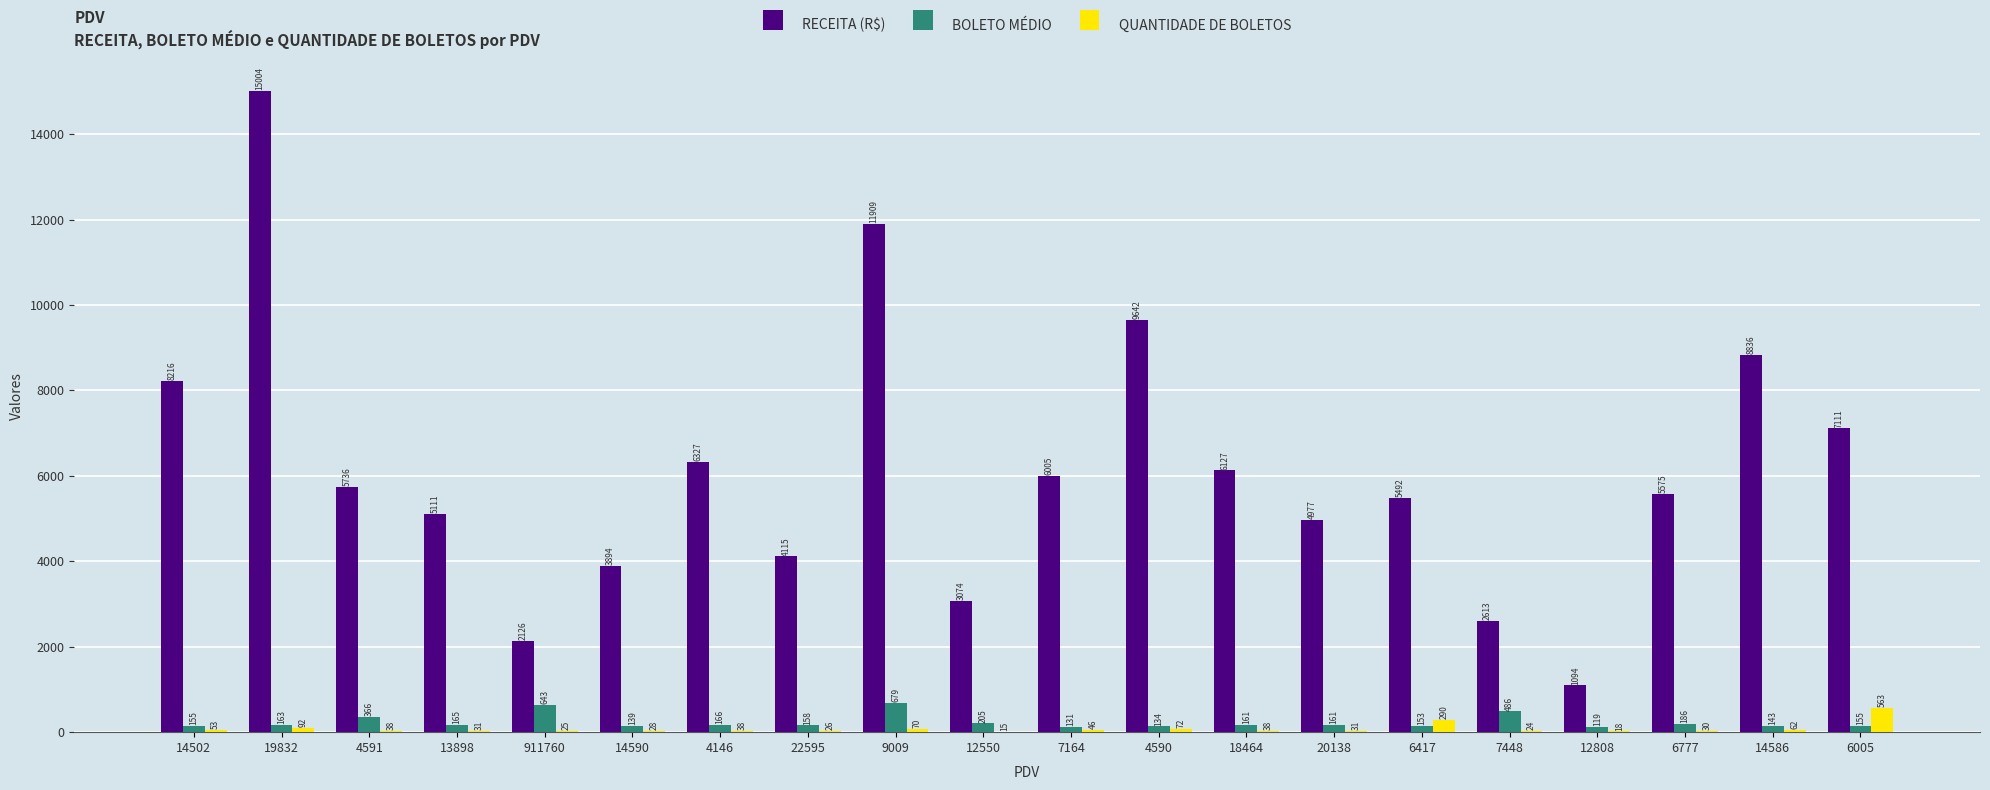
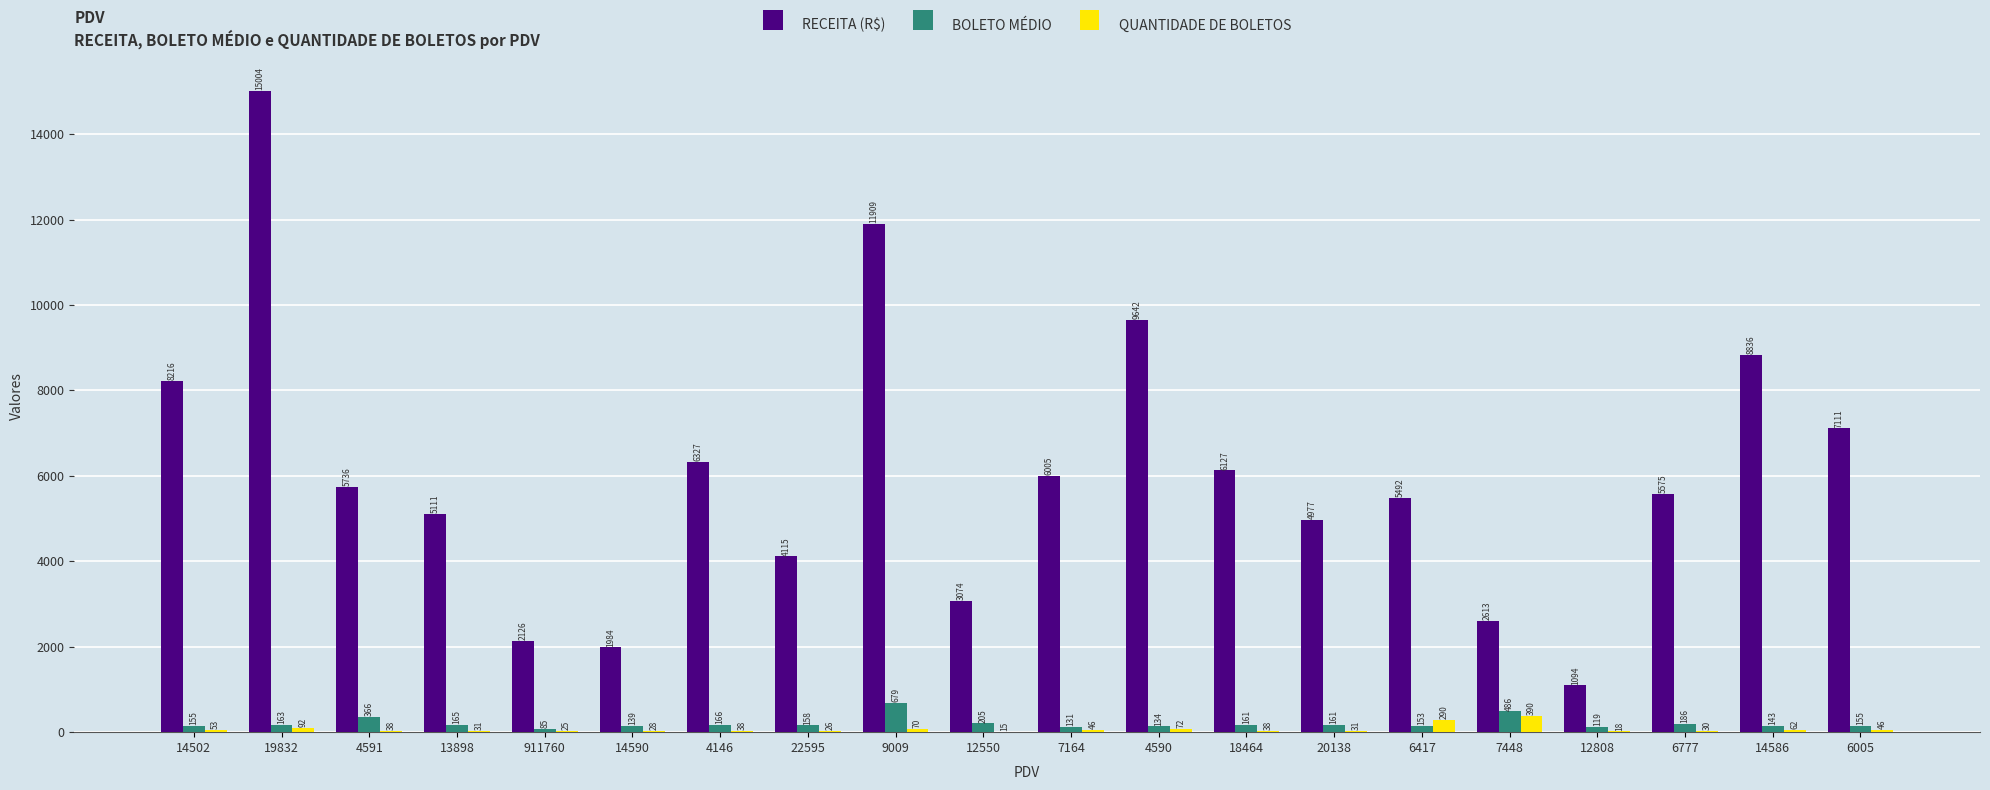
  {
    "RECEITA (R$)": {
      "14502": 8216,
      "19832": 15004,
      "4591": 5736,
      "13898": 5111,
      "911760": 2126,
-     "14590": 3894,
+     "14590": 1984,
      "4146": 6327,
      "22595": 4115,
      "9009": 11909,
      "12550": 3074,
      "7164": 6005,
      "4590": 9642,
      "18464": 6127,
      "20138": 4977,
      "6417": 5492,
      "7448": 2613,
      "12808": 1094,
      "6777": 5575,
      "14586": 8836,
      "6005": 7111
    },
    "BOLETO MÉDIO": {
      "14502": 155,
      "19832": 163,
      "4591": 366,
      "13898": 165,
-     "911760": 643,
+     "911760": 85,
      "14590": 139,
      "4146": 166,
      "22595": 158,
      "9009": 679,
      "12550": 205,
      "7164": 131,
      "4590": 134,
      "18464": 161,
      "20138": 161,
      "6417": 153,
      "7448": 486,
      "12808": 119,
      "6777": 186,
      "14586": 143,
      "6005": 155
    },
    "QUANTIDADE DE BOLETOS": {
      "14502": 53,
      "19832": 92,
      "4591": 38,
      "13898": 31,
      "911760": 25,
      "14590": 28,
      "4146": 38,
      "22595": 26,
      "9009": 70,
      "12550": 15,
      "7164": 46,
      "4590": 72,
      "18464": 38,
      "20138": 31,
      "6417": 290,
-     "7448": 24,
+     "7448": 390,
      "12808": 18,
      "6777": 30,
      "14586": 62,
-     "6005": 563
+     "6005": 46
    }
  }
